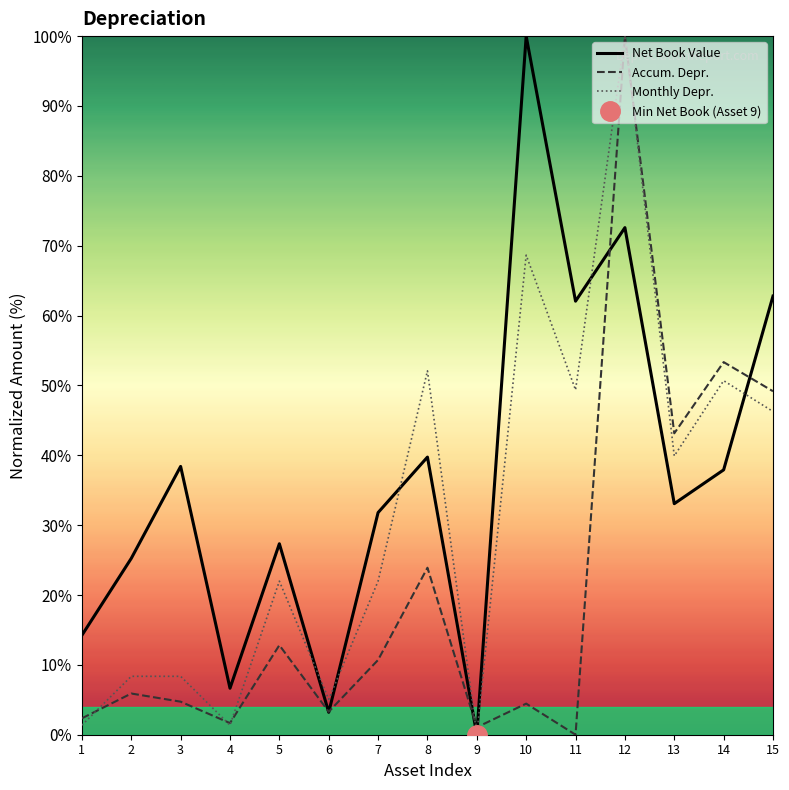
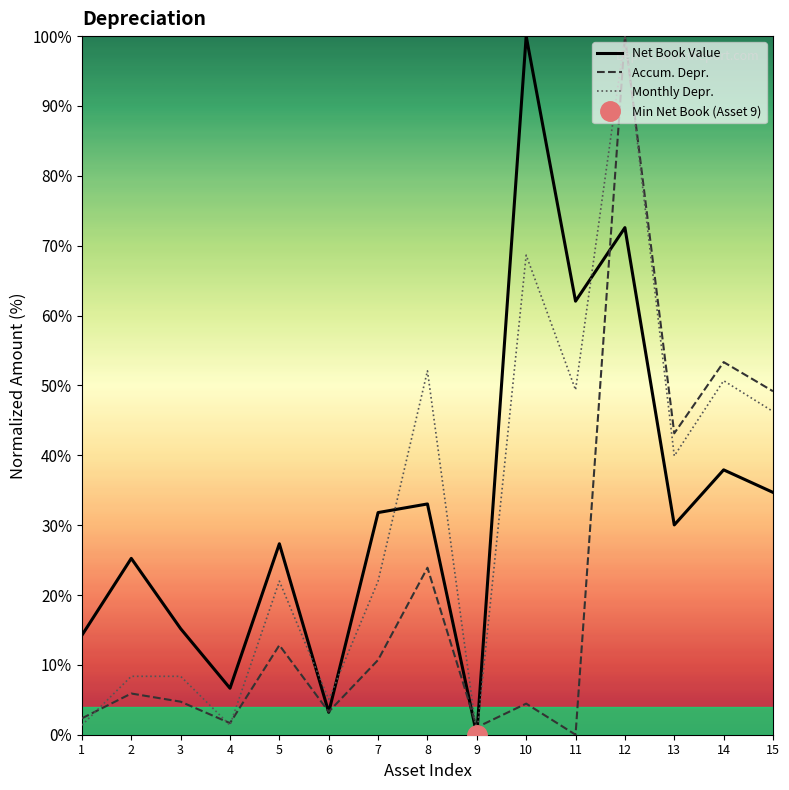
  {
    "Net Book Value": {
      "1": "14%",
      "2": "25%",
-     "3": "38%",
+     "3": "15%",
      "4": "7%",
      "5": "27%",
      "7": "32%",
-     "8": "40%",
+     "8": "33%",
      "10": "100%",
      "11": "62%",
      "12": "73%",
-     "13": "33%",
+     "13": "30%",
      "14": "38%",
-     "15": "63%"
+     "15": "35%"
    }
  }
